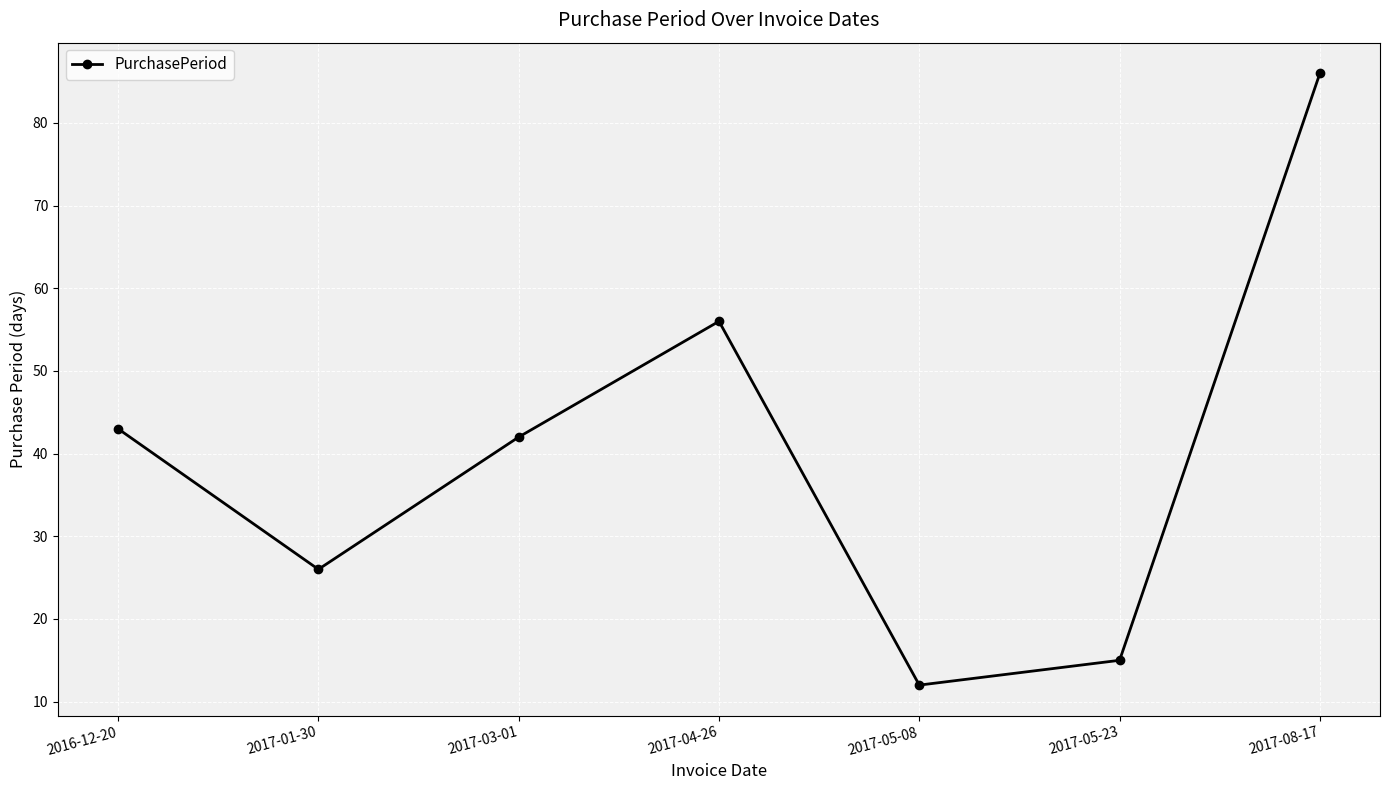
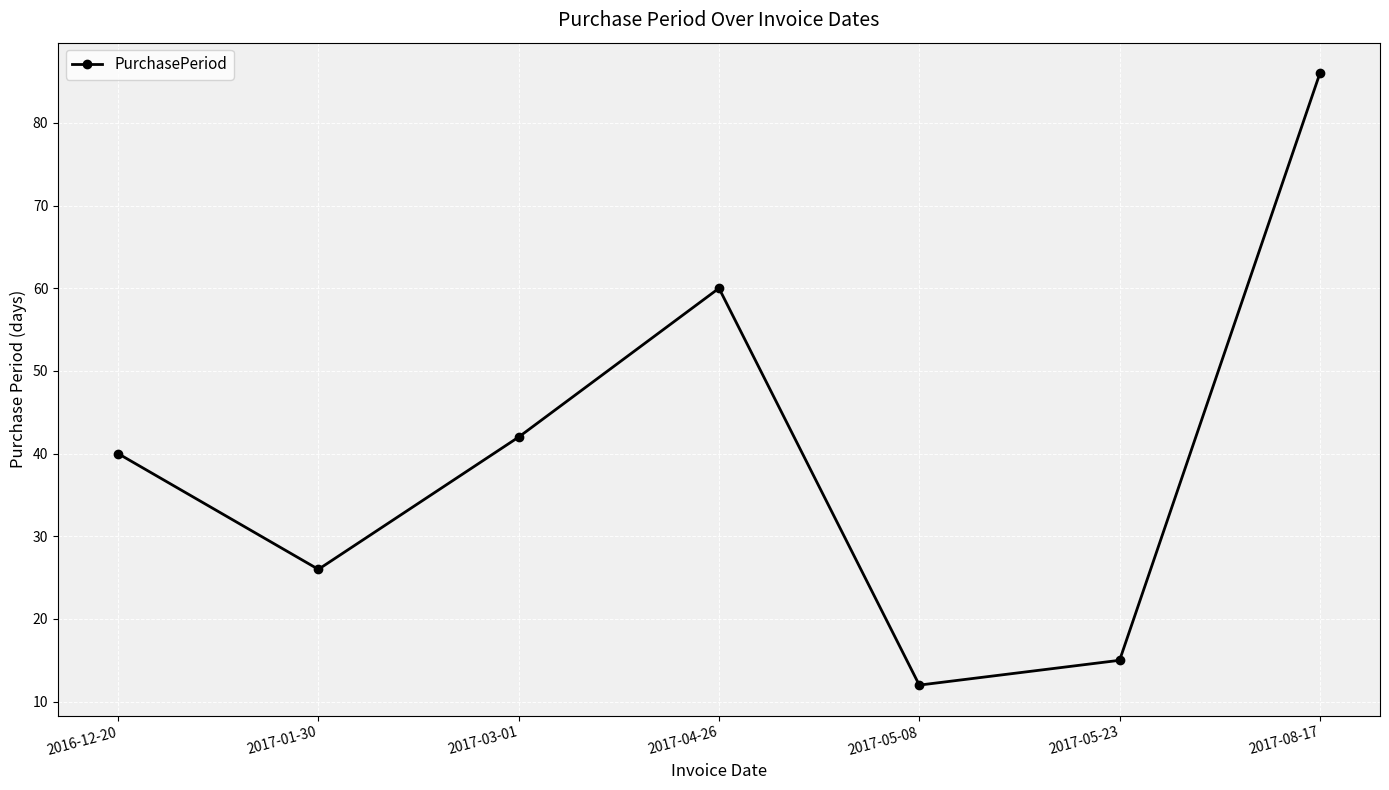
  {
-   "2016-12-20": 43,
+   "2016-12-20": 40,
    "2017-01-30": 26,
    "2017-03-01": 42,
-   "2017-04-26": 56,
+   "2017-04-26": 60,
    "2017-05-08": 12,
    "2017-05-23": 15,
    "2017-08-17": 86
  }
